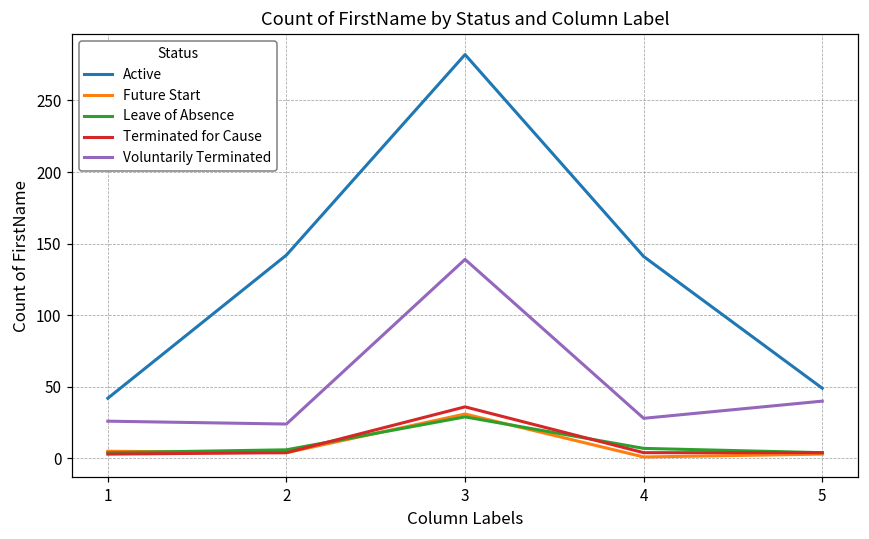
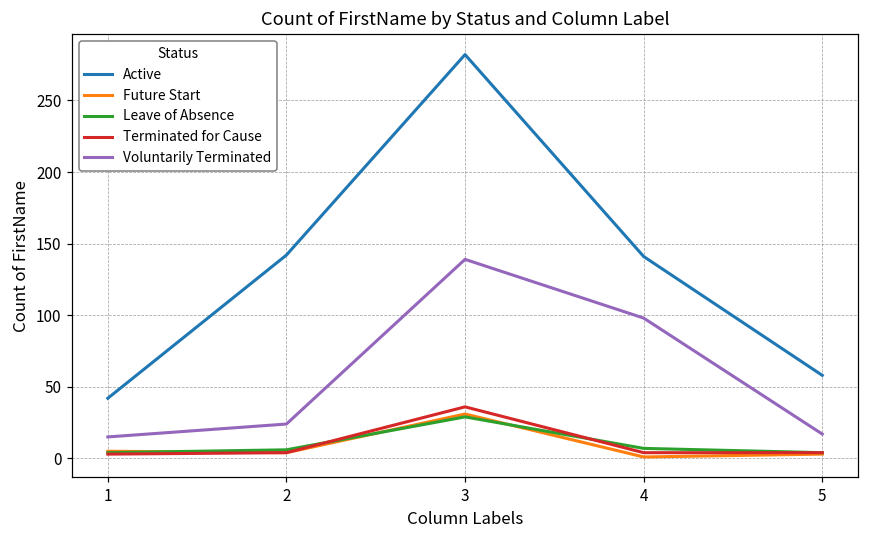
  {
    "Active": {
      "1": 42,
      "2": 142,
      "3": 282,
      "4": 141,
-     "5": 49
+     "5": 58
    },
    "Future Start": {
      "3": 31,
      "4": 1
    },
    "Leave of Absence": {
      "2": 6,
      "3": 29,
      "4": 7
    },
    "Terminated for Cause": {
      "3": 36,
      "4": 4
    },
    "Voluntarily Terminated": {
-     "1": 26,
+     "1": 15,
      "2": 24,
      "3": 139,
-     "4": 28,
-     "5": 40
+     "4": 98,
+     "5": 17
    }
  }
